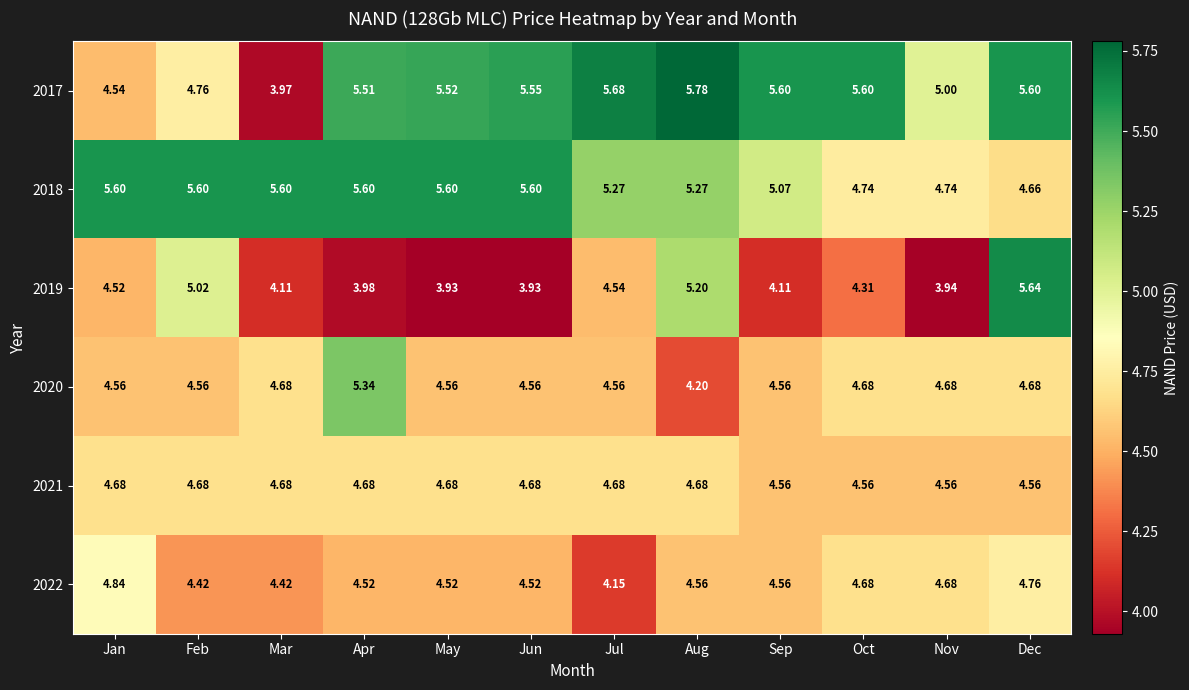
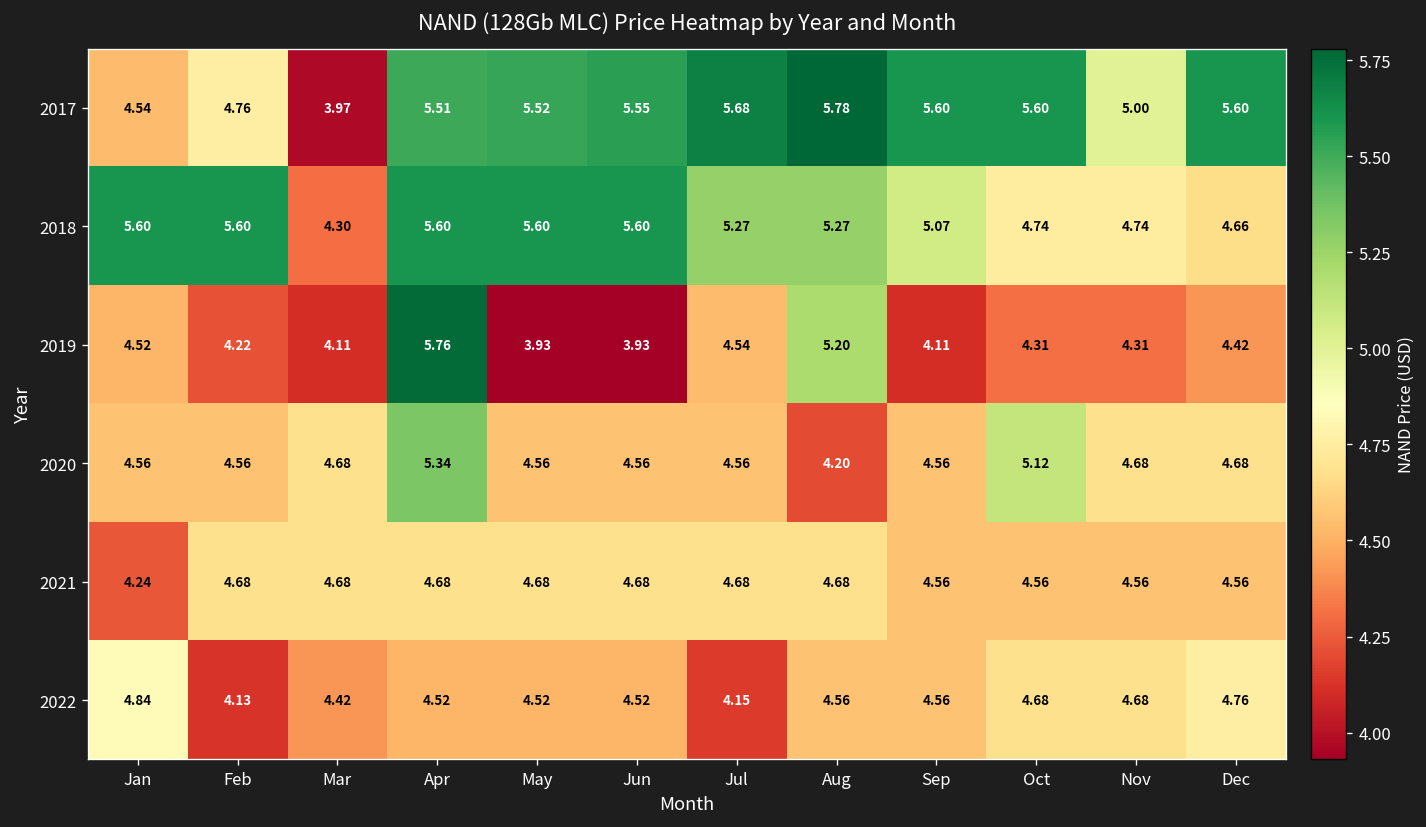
  {
    "2017": {
      "Jan": 4.54,
      "Feb": 4.76,
      "Mar": 3.97,
      "Apr": 5.51,
      "May": 5.52,
      "Jun": 5.55,
      "Jul": 5.68,
      "Aug": 5.78,
      "Sep": 5.60,
      "Oct": 5.60,
      "Nov": 5.00,
      "Dec": 5.60
    },
    "2018": {
      "Jan": 5.60,
      "Feb": 5.60,
-     "Mar": 5.60,
+     "Mar": 4.30,
      "Apr": 5.60,
      "May": 5.60,
      "Jun": 5.60,
      "Jul": 5.27,
      "Aug": 5.27,
      "Sep": 5.07,
      "Oct": 4.74,
      "Nov": 4.74,
      "Dec": 4.66
    },
    "2019": {
      "Jan": 4.52,
-     "Feb": 5.02,
+     "Feb": 4.22,
      "Mar": 4.11,
-     "Apr": 3.98,
+     "Apr": 5.76,
      "May": 3.93,
      "Jun": 3.93,
      "Jul": 4.54,
      "Aug": 5.20,
      "Sep": 4.11,
      "Oct": 4.31,
-     "Nov": 3.94,
-     "Dec": 5.64
+     "Nov": 4.31,
+     "Dec": 4.42
    },
    "2020": {
      "Jan": 4.56,
      "Feb": 4.56,
      "Mar": 4.68,
      "Apr": 5.34,
      "May": 4.56,
      "Jun": 4.56,
      "Jul": 4.56,
      "Aug": 4.20,
      "Sep": 4.56,
-     "Oct": 4.68,
+     "Oct": 5.12,
      "Nov": 4.68,
      "Dec": 4.68
    },
    "2021": {
-     "Jan": 4.68,
+     "Jan": 4.24,
      "Feb": 4.68,
      "Mar": 4.68,
      "Apr": 4.68,
      "May": 4.68,
      "Jun": 4.68,
      "Jul": 4.68,
      "Aug": 4.68,
      "Sep": 4.56,
      "Oct": 4.56,
      "Nov": 4.56,
      "Dec": 4.56
    },
    "2022": {
      "Jan": 4.84,
-     "Feb": 4.42,
+     "Feb": 4.13,
      "Mar": 4.42,
      "Apr": 4.52,
      "May": 4.52,
      "Jun": 4.52,
      "Jul": 4.15,
      "Aug": 4.56,
      "Sep": 4.56,
      "Oct": 4.68,
      "Nov": 4.68,
      "Dec": 4.76
    }
  }
